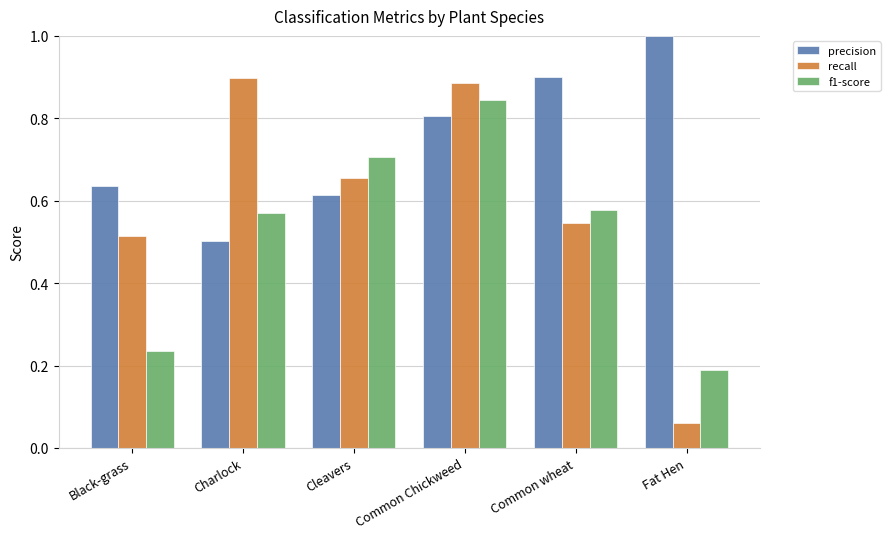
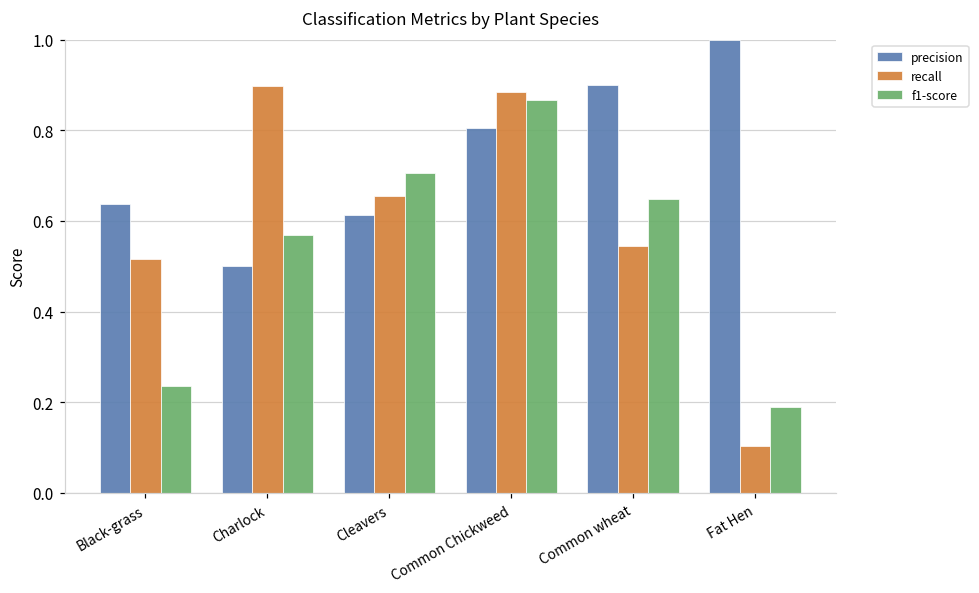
  {
    "precision": {
      "Black-grass": 0.64,
      "Charlock": 0.50,
      "Cleavers": 0.61,
      "Common Chickweed": 0.81,
      "Common wheat": 0.90,
      "Fat Hen": 1.00
    },
    "recall": {
      "Black-grass": 0.52,
      "Charlock": 0.90,
      "Cleavers": 0.66,
      "Common Chickweed": 0.89,
      "Common wheat": 0.55,
-     "Fat Hen": 0.06
+     "Fat Hen": 0.10
    },
    "f1-score": {
      "Black-grass": 0.23,
      "Charlock": 0.57,
      "Cleavers": 0.71,
-     "Common Chickweed": 0.84,
-     "Common wheat": 0.58,
+     "Common Chickweed": 0.87,
+     "Common wheat": 0.65,
      "Fat Hen": 0.19
    }
  }
